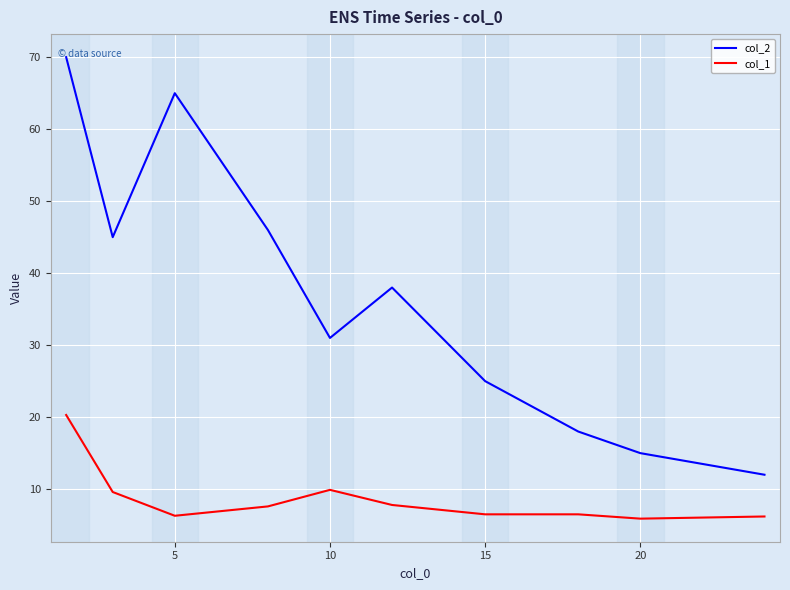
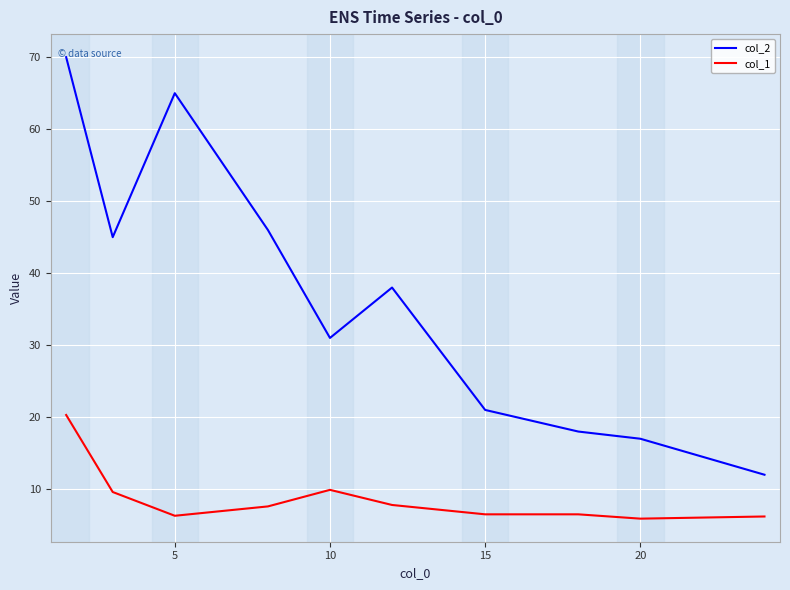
  {
    "col_2": {
      "5": 65,
      "10": 31,
-     "15": 25,
-     "20": 15
+     "15": 21,
+     "20": 17
    },
    "col_1": {
      "5": 6,
      "10": 10,
      "15": 7,
      "20": 6
    }
  }
